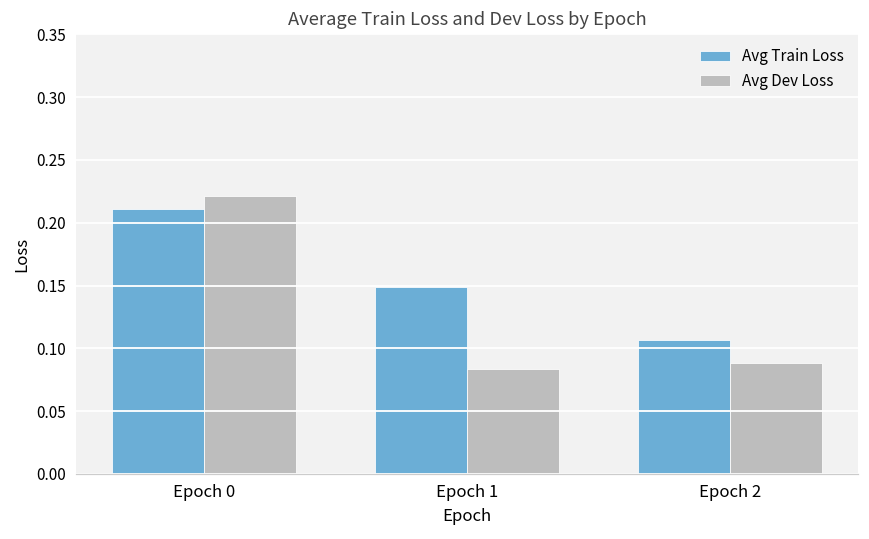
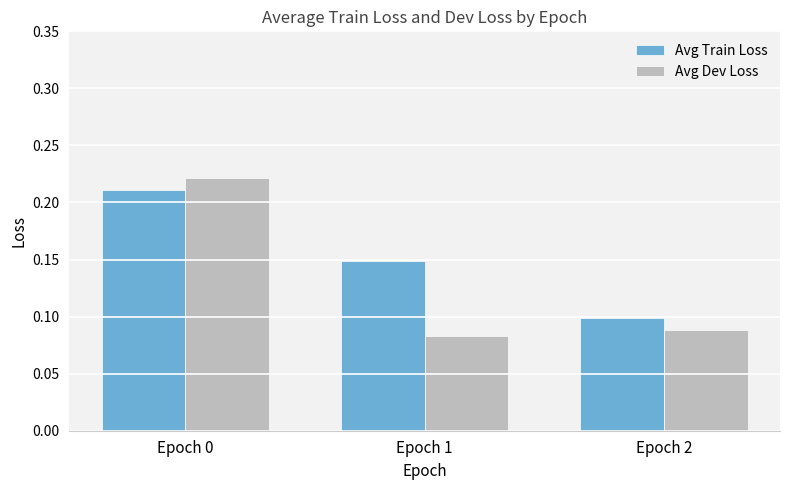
  {
    "Avg Train Loss": {
      "Epoch 0": 0.211,
      "Epoch 1": 0.149,
-     "Epoch 2": 0.106
+     "Epoch 2": 0.099
    },
    "Avg Dev Loss": {
      "Epoch 0": 0.221,
      "Epoch 1": 0.083,
      "Epoch 2": 0.088
    }
  }
